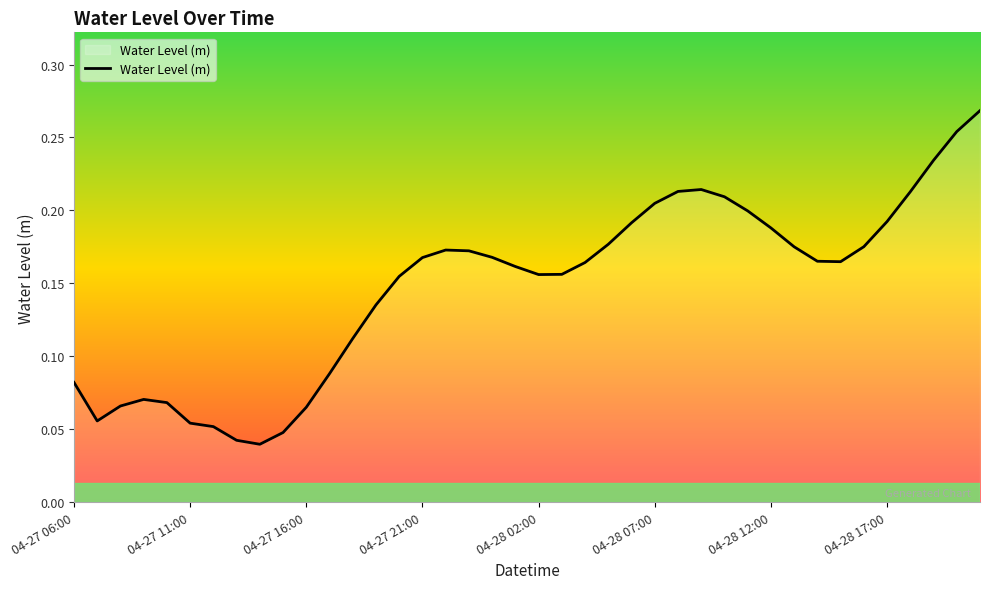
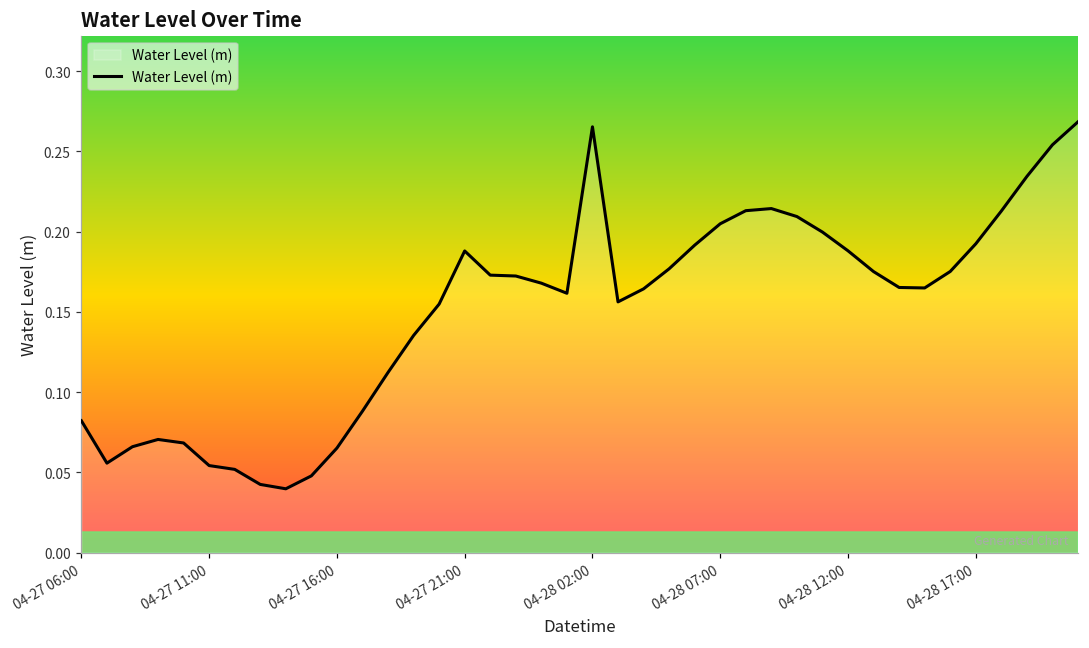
  {
    "04-27 06:00": 0.082,
    "04-27 11:00": 0.054,
    "04-27 16:00": 0.065,
-   "04-27 21:00": 0.168,
-   "04-28 02:00": 0.156,
+   "04-27 21:00": 0.188,
+   "04-28 02:00": 0.265,
    "04-28 07:00": 0.205,
    "04-28 12:00": 0.188,
    "04-28 17:00": 0.192
  }
